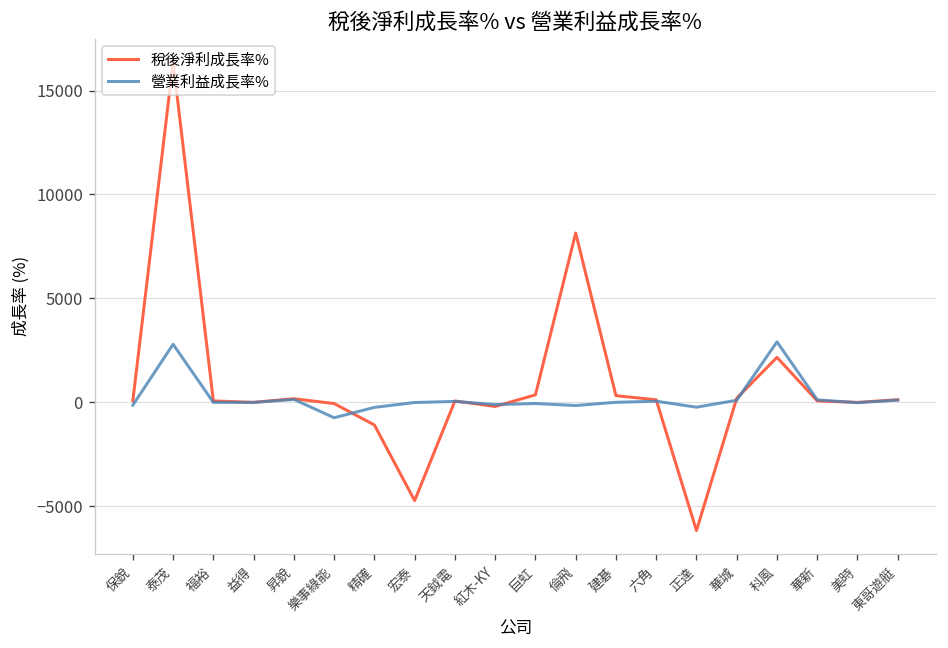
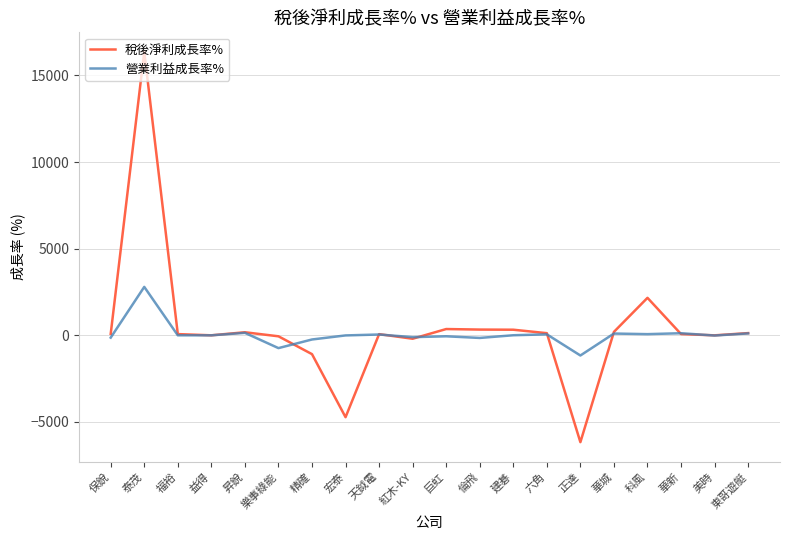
  {
    "稅後淨利成長率%": {
      "保銳": 100,
      "樂事綠能": -100,
      "精確": -1100,
      "宏泰": -4700,
      "巨虹": 400,
-     "倫飛": 8100,
+     "倫飛": 300,
      "建碁": 300,
      "正達": -6200,
      "科風": 2200
    },
    "營業利益成長率%": {
      "保銳": -100,
      "泰茂": 2800,
      "樂事綠能": -700,
      "精確": -200,
      "宏泰": 0,
      "巨虹": -100,
      "倫飛": -200,
      "建碁": 0,
-     "正達": -200,
-     "科風": 2900
+     "正達": -1200,
+     "科風": 100
    }
  }
